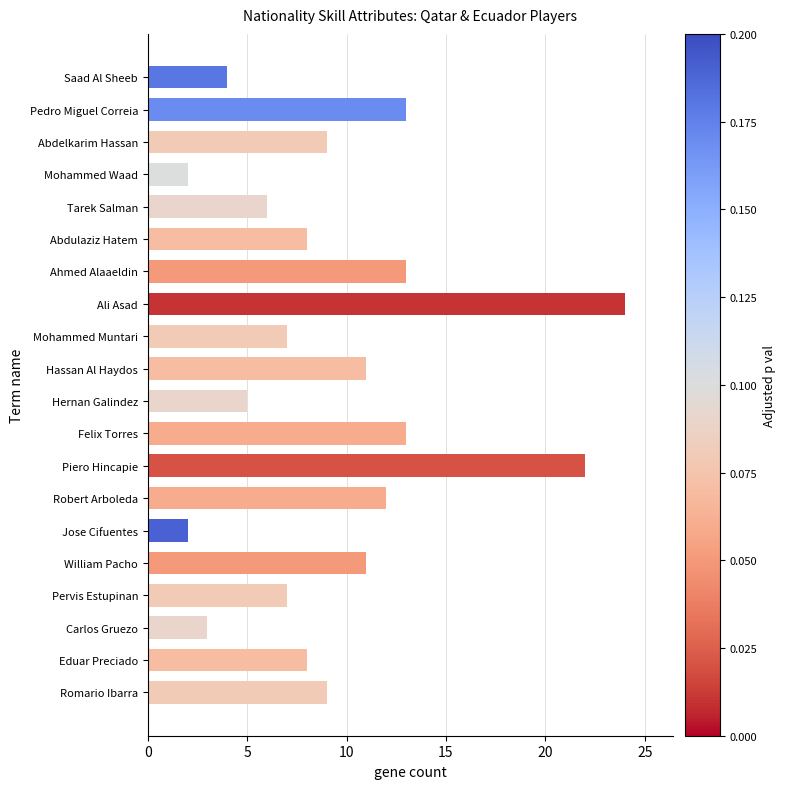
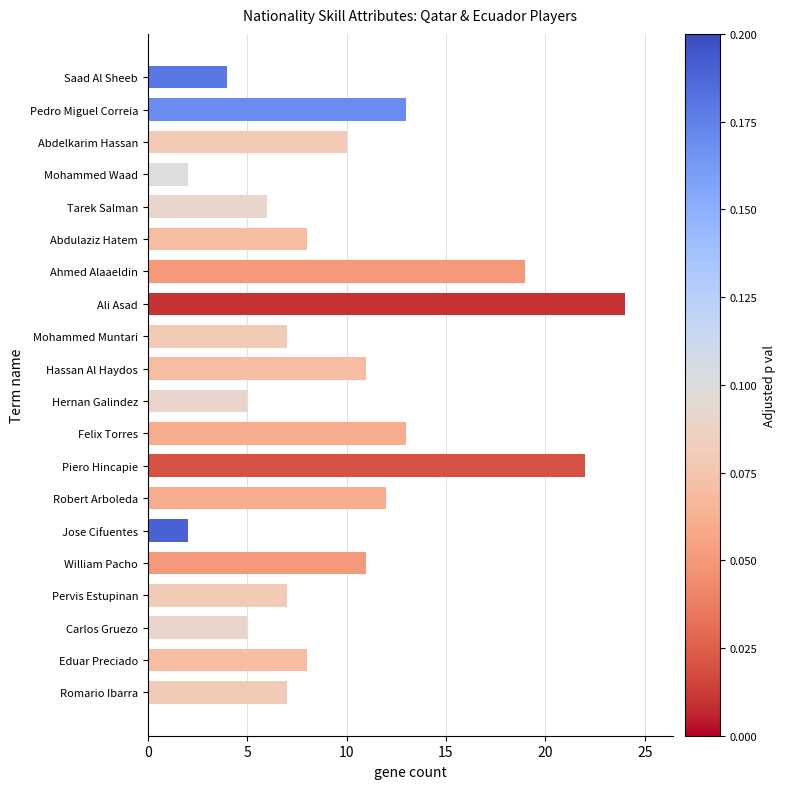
  {
    "Saad Al Sheeb": 4,
    "Pedro Miguel Correia": 13,
-   "Abdelkarim Hassan": 9,
+   "Abdelkarim Hassan": 10,
    "Mohammed Waad": 2,
    "Tarek Salman": 6,
    "Abdulaziz Hatem": 8,
-   "Ahmed Alaaeldin": 13,
+   "Ahmed Alaaeldin": 19,
    "Ali Asad": 24,
    "Mohammed Muntari": 7,
    "Hassan Al Haydos": 11,
    "Hernan Galindez": 5,
    "Felix Torres": 13,
    "Piero Hincapie": 22,
    "Robert Arboleda": 12,
    "Jose Cifuentes": 2,
    "William Pacho": 11,
    "Pervis Estupinan": 7,
-   "Carlos Gruezo": 3,
+   "Carlos Gruezo": 5,
    "Eduar Preciado": 8,
-   "Romario Ibarra": 9
+   "Romario Ibarra": 7
  }
